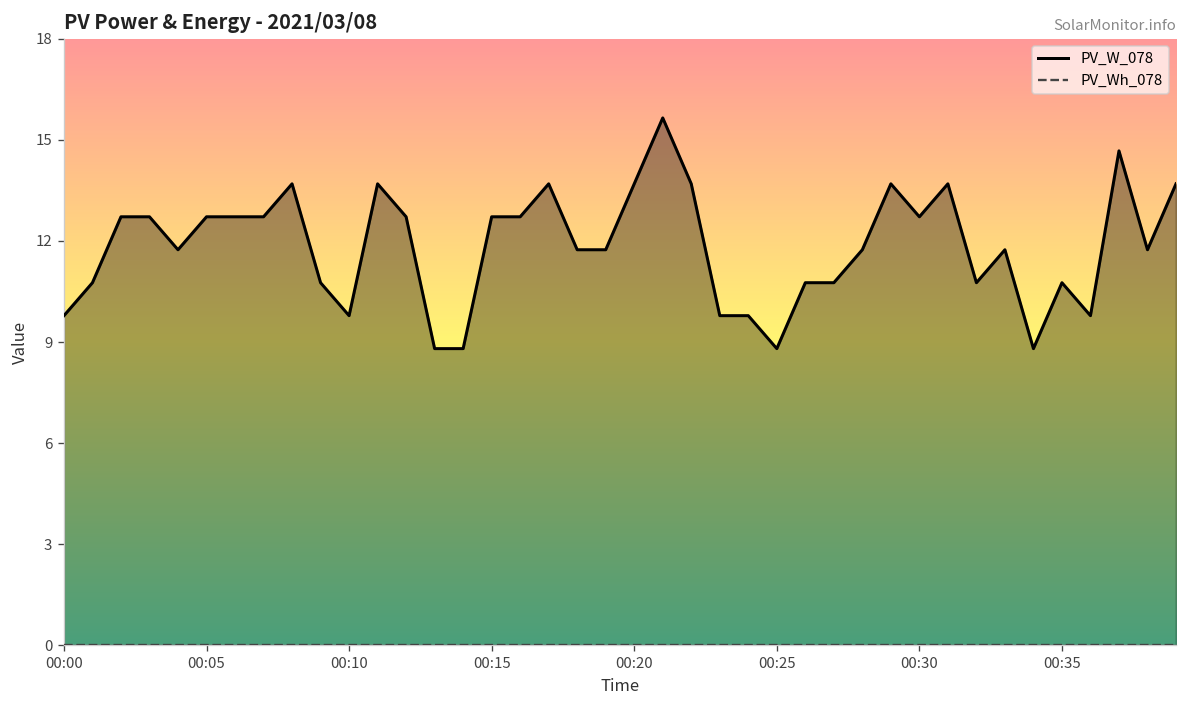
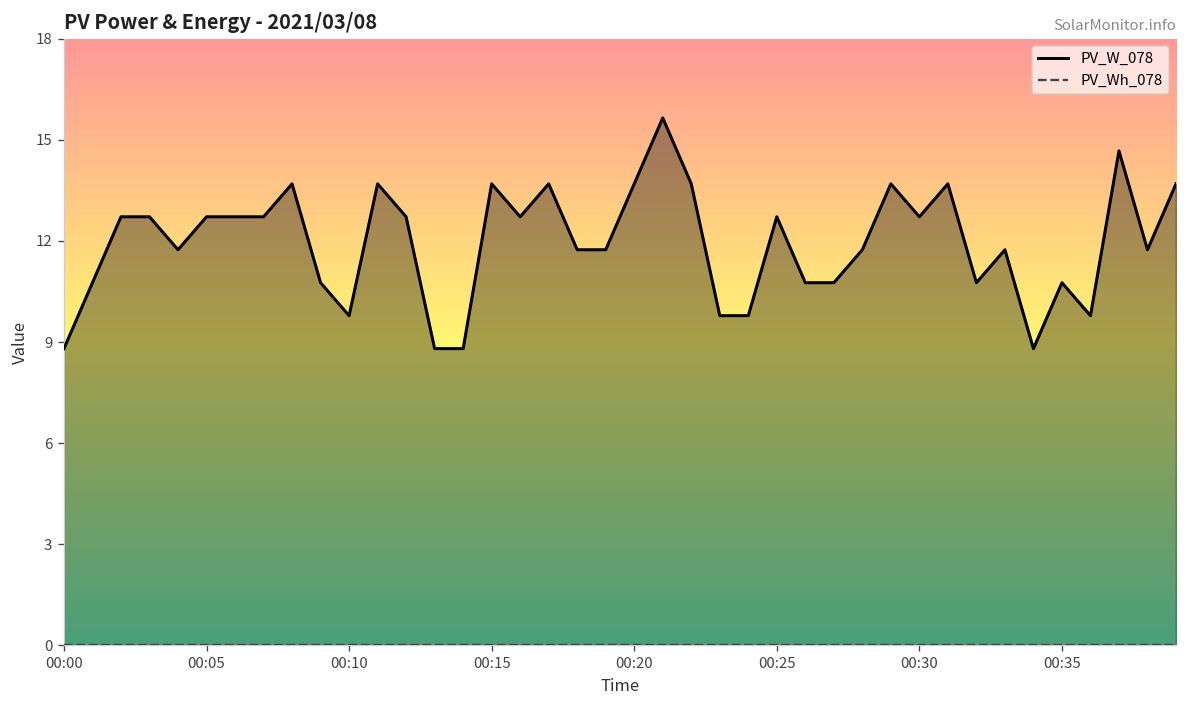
  {
    "PV_W_078": {
-     "00:00": 10,
+     "00:00": 9,
      "00:05": 13,
      "00:10": 10,
-     "00:15": 13,
+     "00:15": 14,
      "00:20": 14,
-     "00:25": 9,
+     "00:25": 13,
      "00:30": 13,
      "00:35": 11
    },
    "PV_Wh_078": {
      "00:00": 0,
      "00:05": 0,
      "00:10": 0,
      "00:15": 0,
      "00:20": 0,
      "00:25": 0,
      "00:30": 0,
      "00:35": 0
    }
  }
